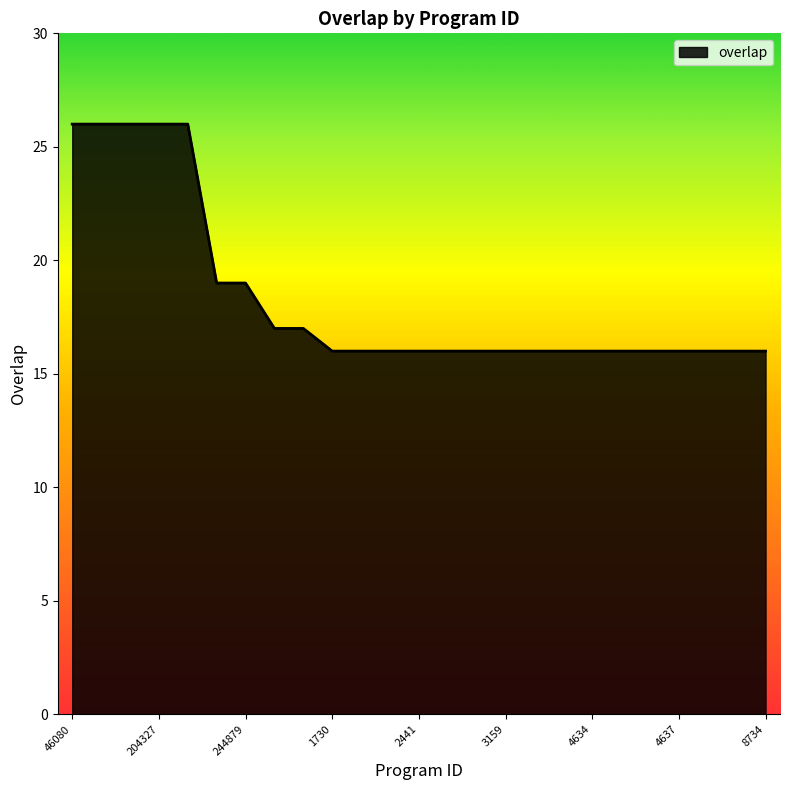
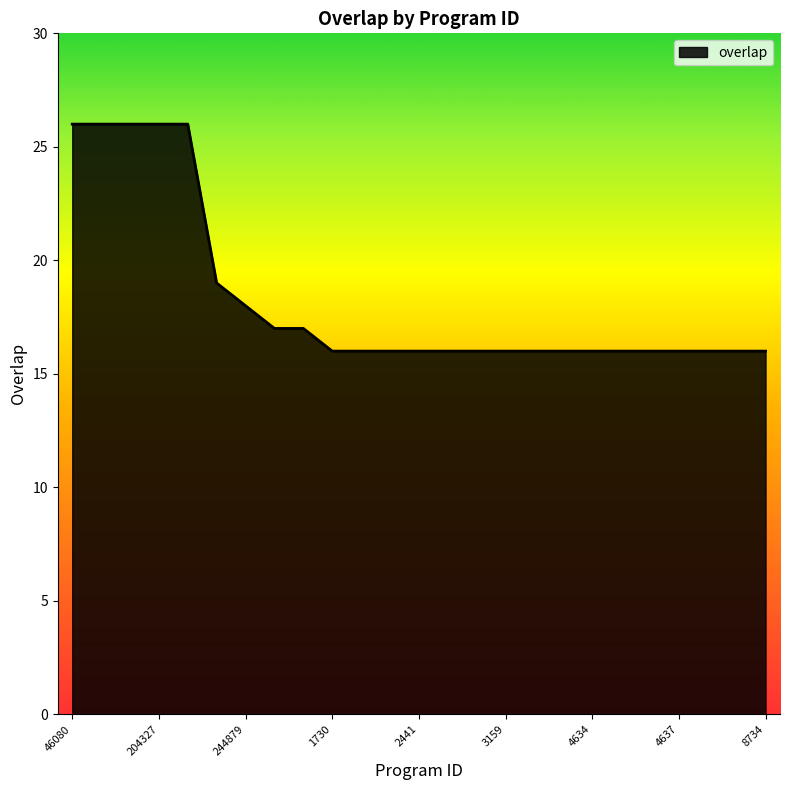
  {
    "46080": 26,
    "204327": 26,
-   "244879": 19,
+   "244879": 18,
    "1730": 16,
    "2441": 16,
    "3159": 16,
    "4634": 16,
    "4637": 16,
    "8734": 16
  }
